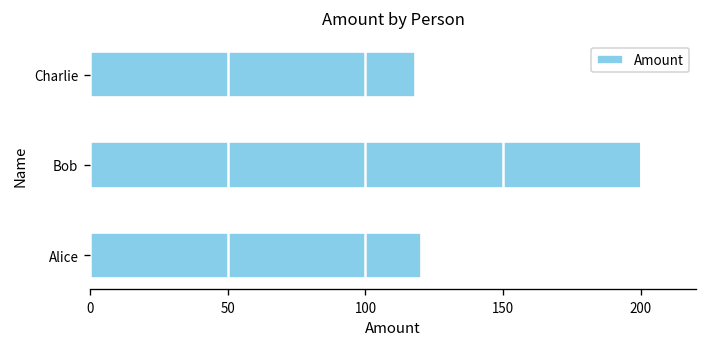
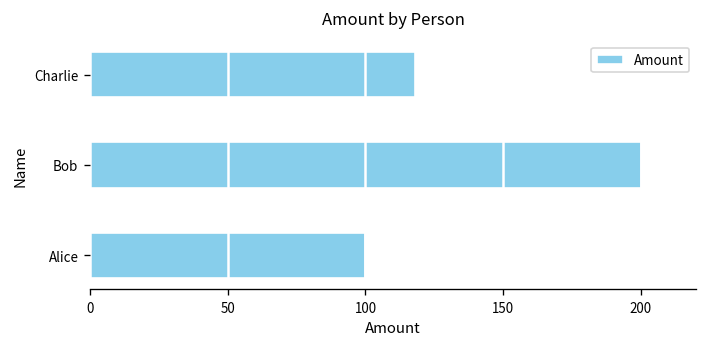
  {
    "Charlie": 118,
    "Bob": 200,
-   "Alice": 120
+   "Alice": 100
  }
